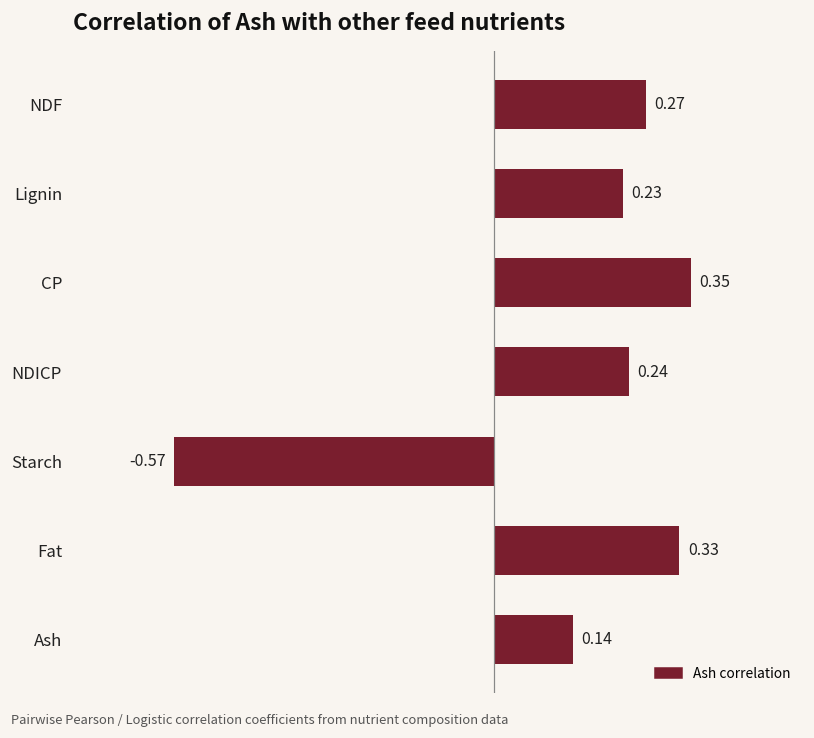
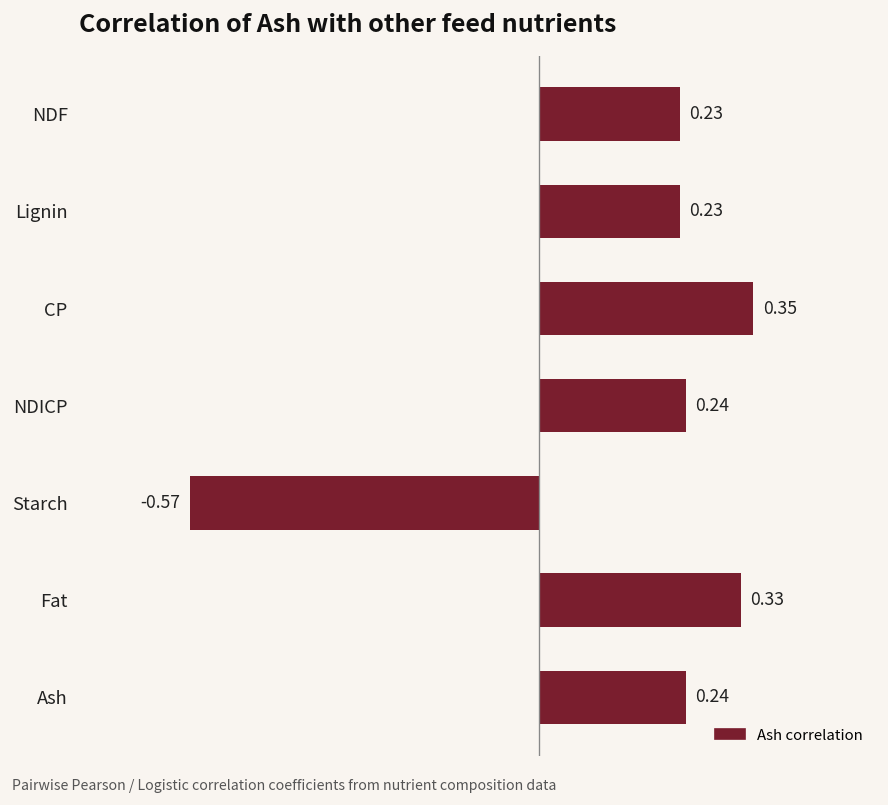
  {
-   "NDF": 0.27,
+   "NDF": 0.23,
    "Lignin": 0.23,
    "CP": 0.35,
    "NDICP": 0.24,
    "Starch": -0.57,
    "Fat": 0.33,
-   "Ash": 0.14
+   "Ash": 0.24
  }
